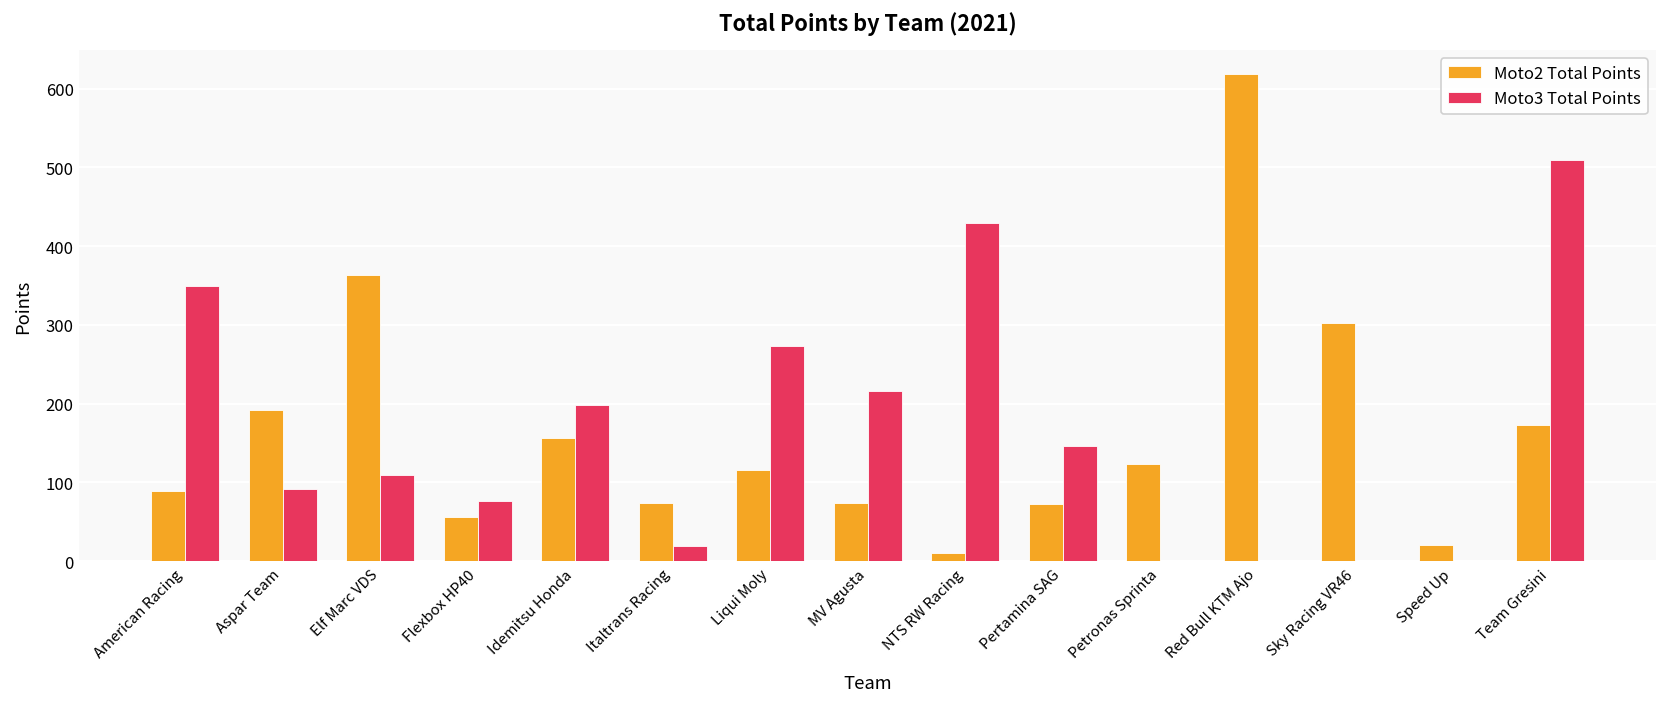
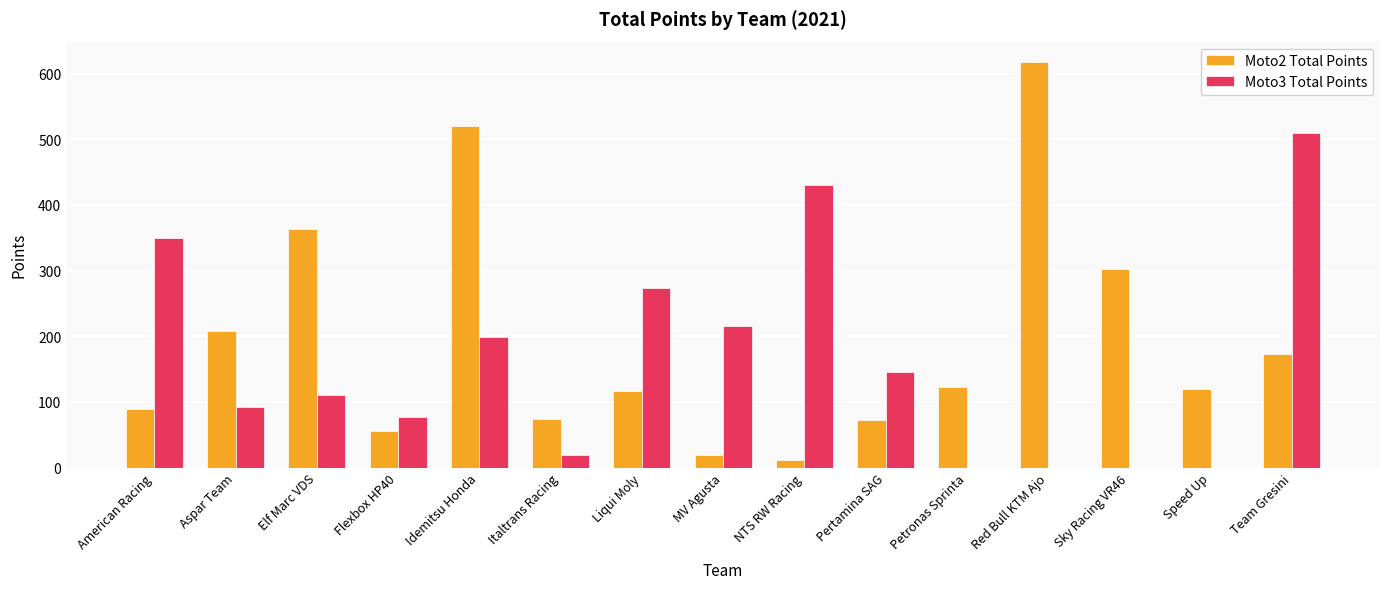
  {
    "Moto2 Total Points": {
      "American Racing": 90,
-     "Aspar Team": 190,
+     "Aspar Team": 210,
      "Elf Marc VDS": 360,
      "Flexbox HP40": 60,
-     "Idemitsu Honda": 160,
+     "Idemitsu Honda": 520,
      "Italtrans Racing": 70,
      "Liqui Moly": 120,
-     "MV Agusta": 70,
+     "MV Agusta": 20,
      "NTS RW Racing": 10,
      "Pertamina SAG": 70,
      "Petronas Sprinta": 120,
      "Red Bull KTM Ajo": 620,
      "Sky Racing VR46": 300,
-     "Speed Up": 20,
+     "Speed Up": 120,
      "Team Gresini": 170
    },
    "Moto3 Total Points": {
      "American Racing": 350,
      "Aspar Team": 90,
      "Elf Marc VDS": 110,
      "Flexbox HP40": 80,
      "Idemitsu Honda": 200,
      "Italtrans Racing": 20,
      "Liqui Moly": 270,
      "MV Agusta": 220,
      "NTS RW Racing": 430,
      "Pertamina SAG": 150,
      "Petronas Sprinta": 0,
      "Red Bull KTM Ajo": 0,
      "Sky Racing VR46": 0,
      "Speed Up": 0,
      "Team Gresini": 510
    }
  }
